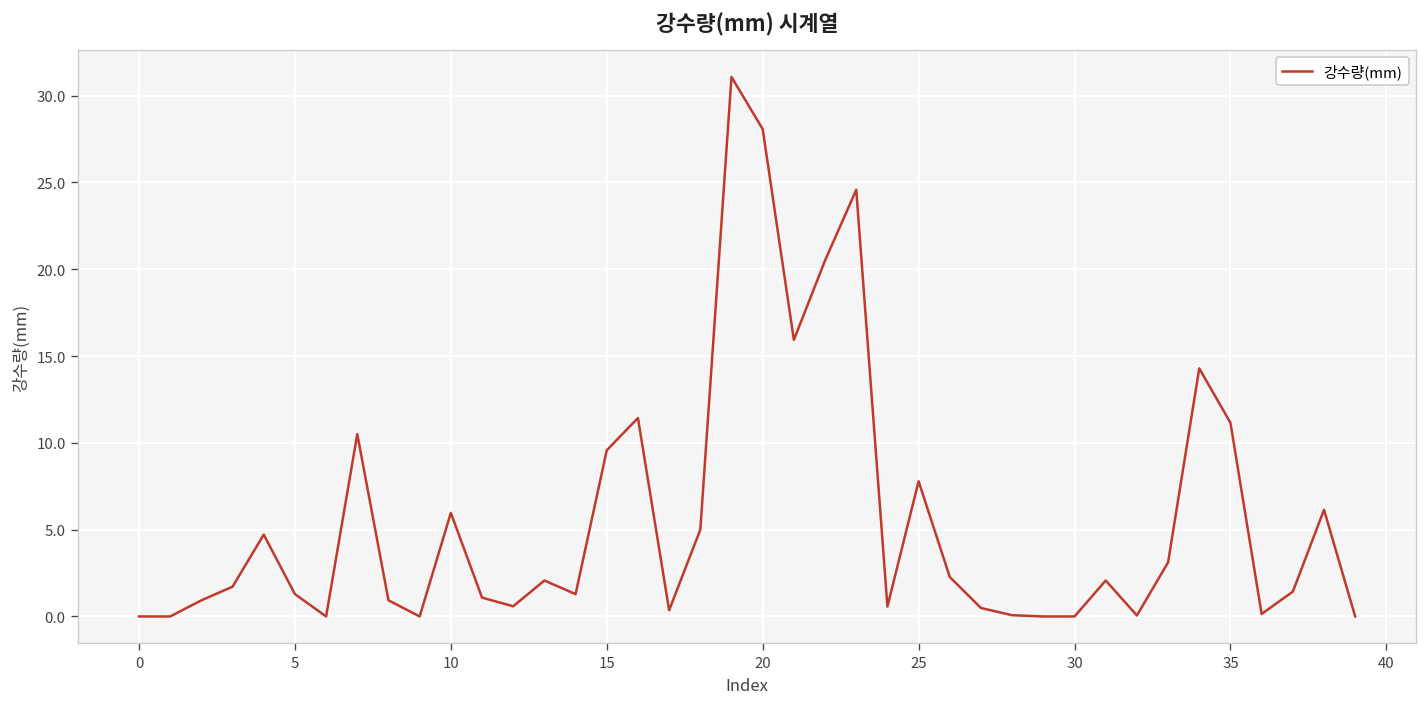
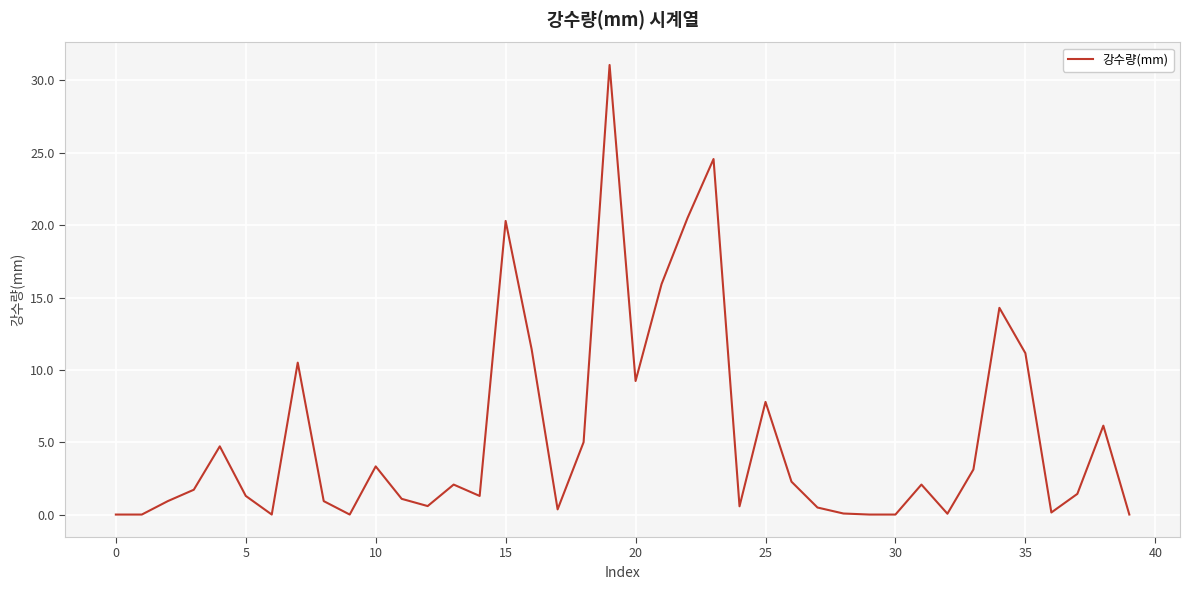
  {
    "0": 0.0,
    "5": 1.3,
-   "10": 6.0,
-   "15": 9.6,
-   "20": 28.1,
+   "10": 3.3,
+   "15": 20.3,
+   "20": 9.2,
    "25": 7.8,
    "30": 0.0,
    "35": 11.2
  }
